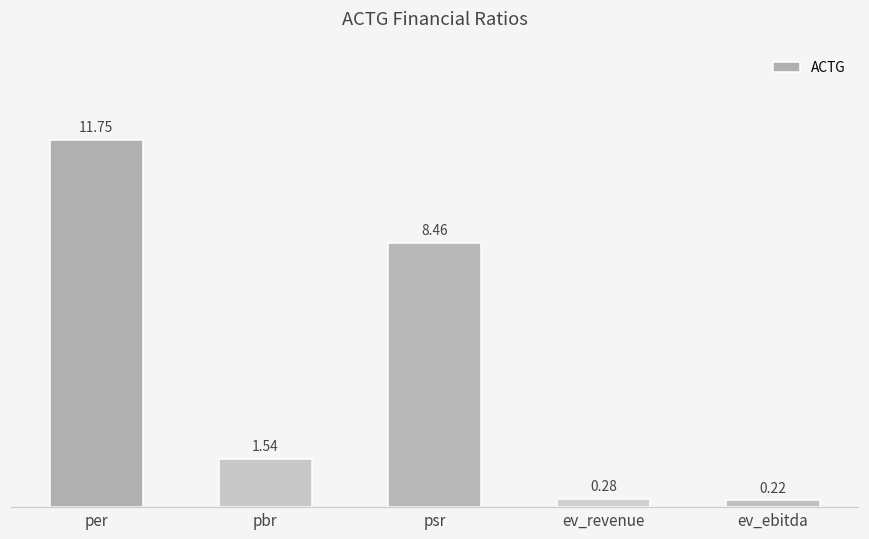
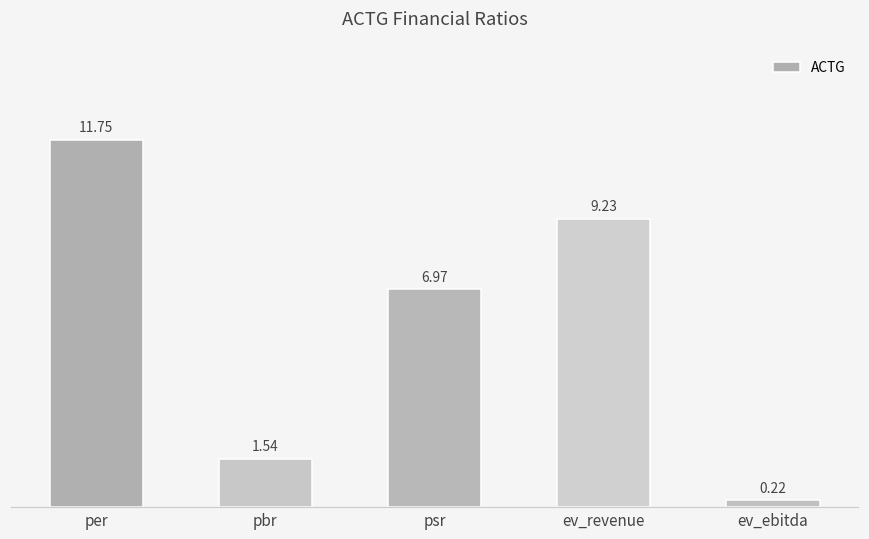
  {
    "per": 11.75,
    "pbr": 1.54,
-   "psr": 8.46,
-   "ev_revenue": 0.28,
+   "psr": 6.97,
+   "ev_revenue": 9.23,
    "ev_ebitda": 0.22
  }
